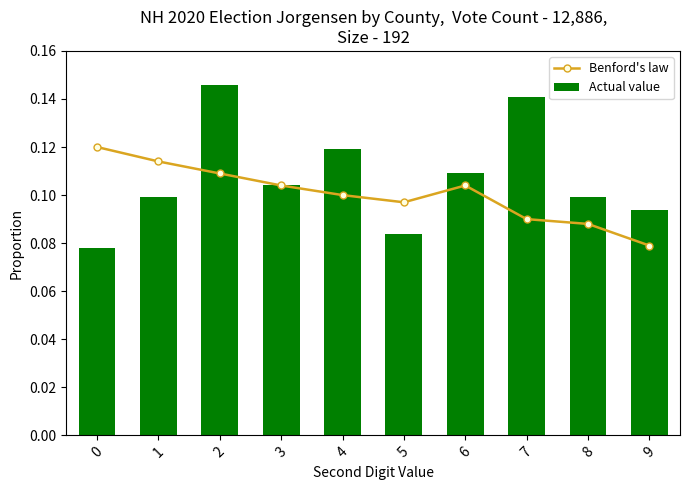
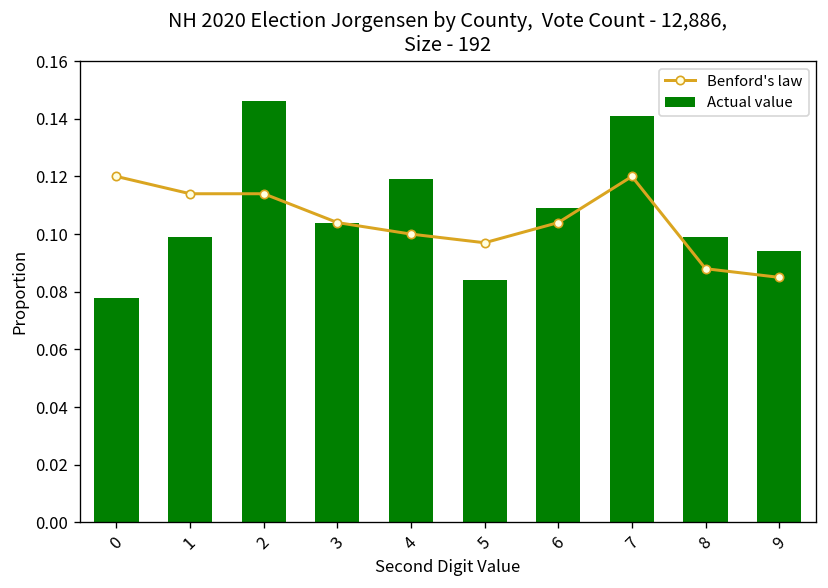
  {
    "Benford's law": {
      "0": 0.120,
      "1": 0.114,
-     "2": 0.109,
+     "2": 0.114,
      "3": 0.104,
      "4": 0.100,
      "5": 0.097,
      "6": 0.104,
-     "7": 0.09,
+     "7": 0.12,
      "8": 0.088,
-     "9": 0.079
+     "9": 0.085
    },
    "Actual value": {
      "0": 0.078,
      "1": 0.099,
      "2": 0.146,
      "3": 0.104,
      "4": 0.119,
      "5": 0.084,
      "6": 0.109,
      "7": 0.141,
      "8": 0.099,
      "9": 0.094
    }
  }
